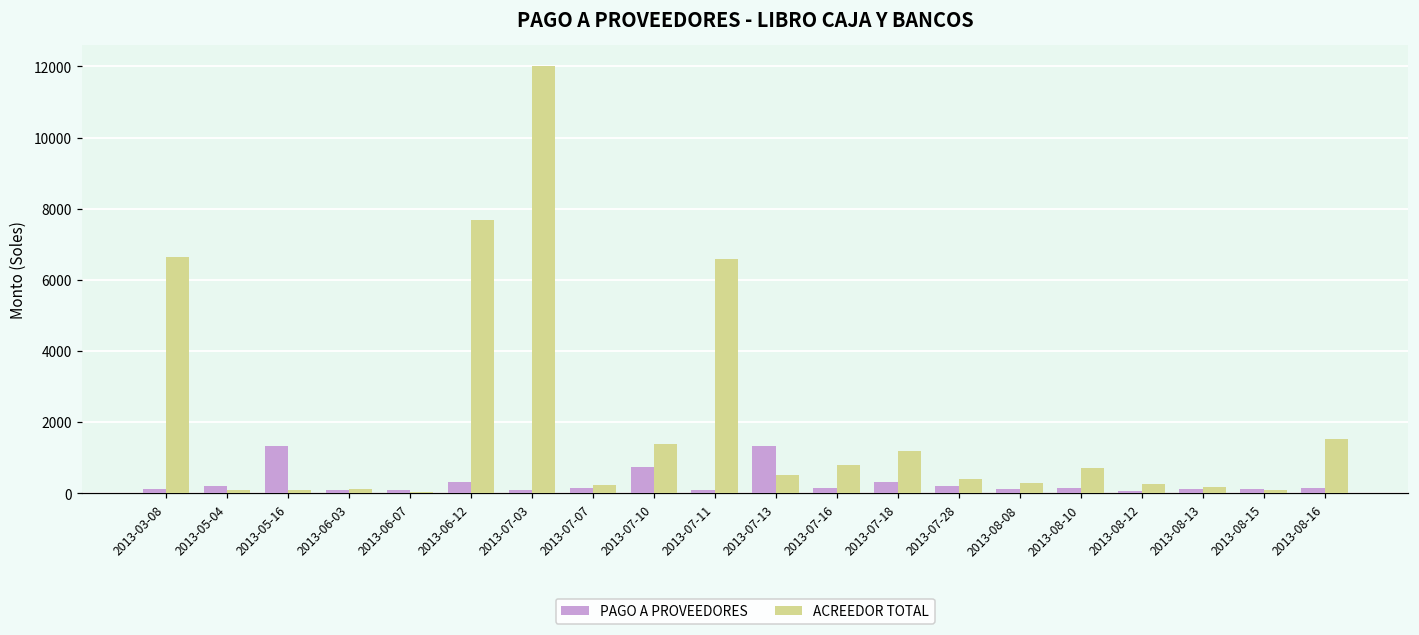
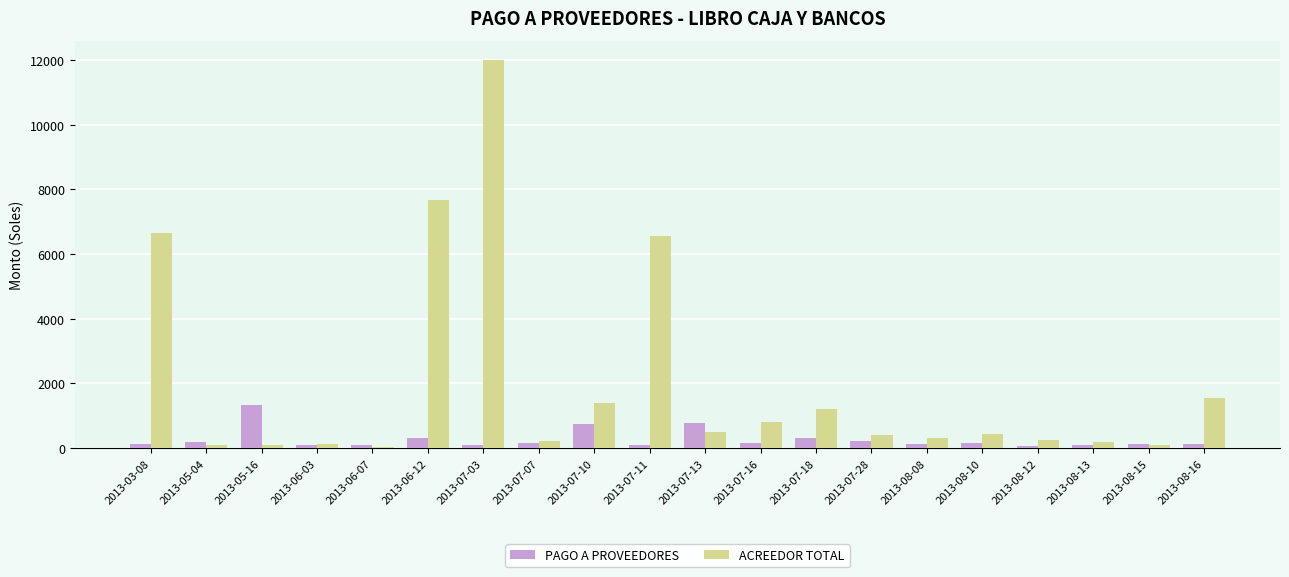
  {
    "PAGO A PROVEEDORES": {
      "2013-03-08": 100,
      "2013-05-04": 200,
      "2013-05-16": 1300,
      "2013-06-03": 100,
      "2013-06-07": 100,
      "2013-06-12": 300,
      "2013-07-03": 100,
      "2013-07-07": 100,
      "2013-07-10": 700,
      "2013-07-11": 100,
-     "2013-07-13": 1300,
+     "2013-07-13": 800,
      "2013-07-16": 200,
      "2013-07-18": 300,
      "2013-07-28": 200,
      "2013-08-08": 100,
      "2013-08-10": 100,
      "2013-08-13": 100,
      "2013-08-15": 100,
      "2013-08-16": 100
    },
    "ACREEDOR TOTAL": {
      "2013-03-08": 6600,
      "2013-05-04": 100,
      "2013-05-16": 100,
      "2013-06-03": 100,
      "2013-06-12": 7700,
      "2013-07-03": 12000,
      "2013-07-07": 200,
      "2013-07-10": 1400,
      "2013-07-11": 6600,
      "2013-07-13": 500,
      "2013-07-16": 800,
      "2013-07-18": 1200,
      "2013-07-28": 400,
      "2013-08-08": 300,
-     "2013-08-10": 700,
+     "2013-08-10": 400,
      "2013-08-12": 300,
      "2013-08-13": 200,
      "2013-08-15": 100,
      "2013-08-16": 1500
    }
  }
